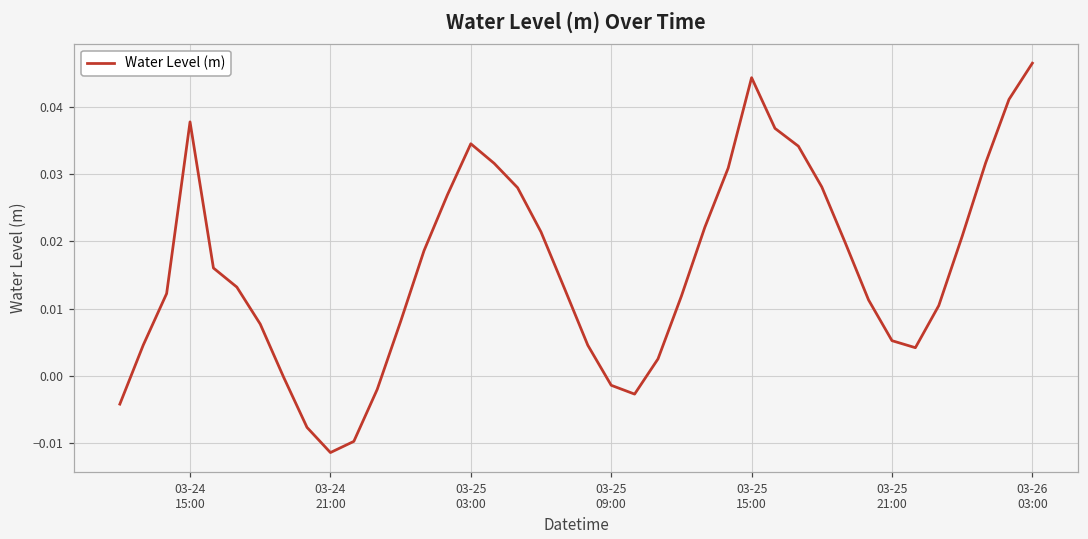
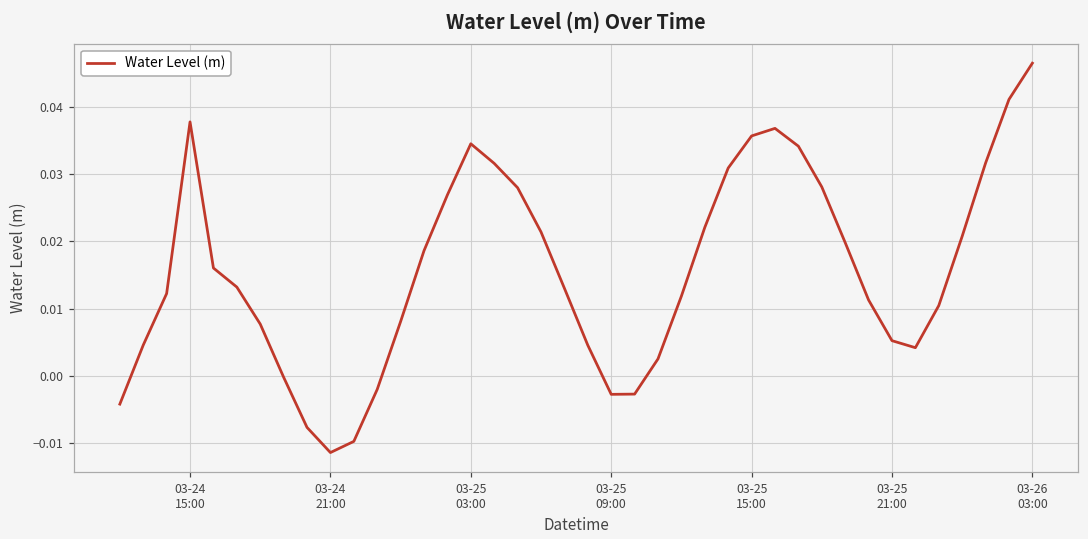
  {
    "03-24 15:00": 0.038,
    "03-24 21:00": -0.011,
    "03-25 03:00": 0.035,
-   "03-25 09:00": -0.001,
-   "03-25 15:00": 0.044,
+   "03-25 09:00": -0.003,
+   "03-25 15:00": 0.036,
    "03-25 21:00": 0.005,
    "03-26 03:00": 0.047
  }
